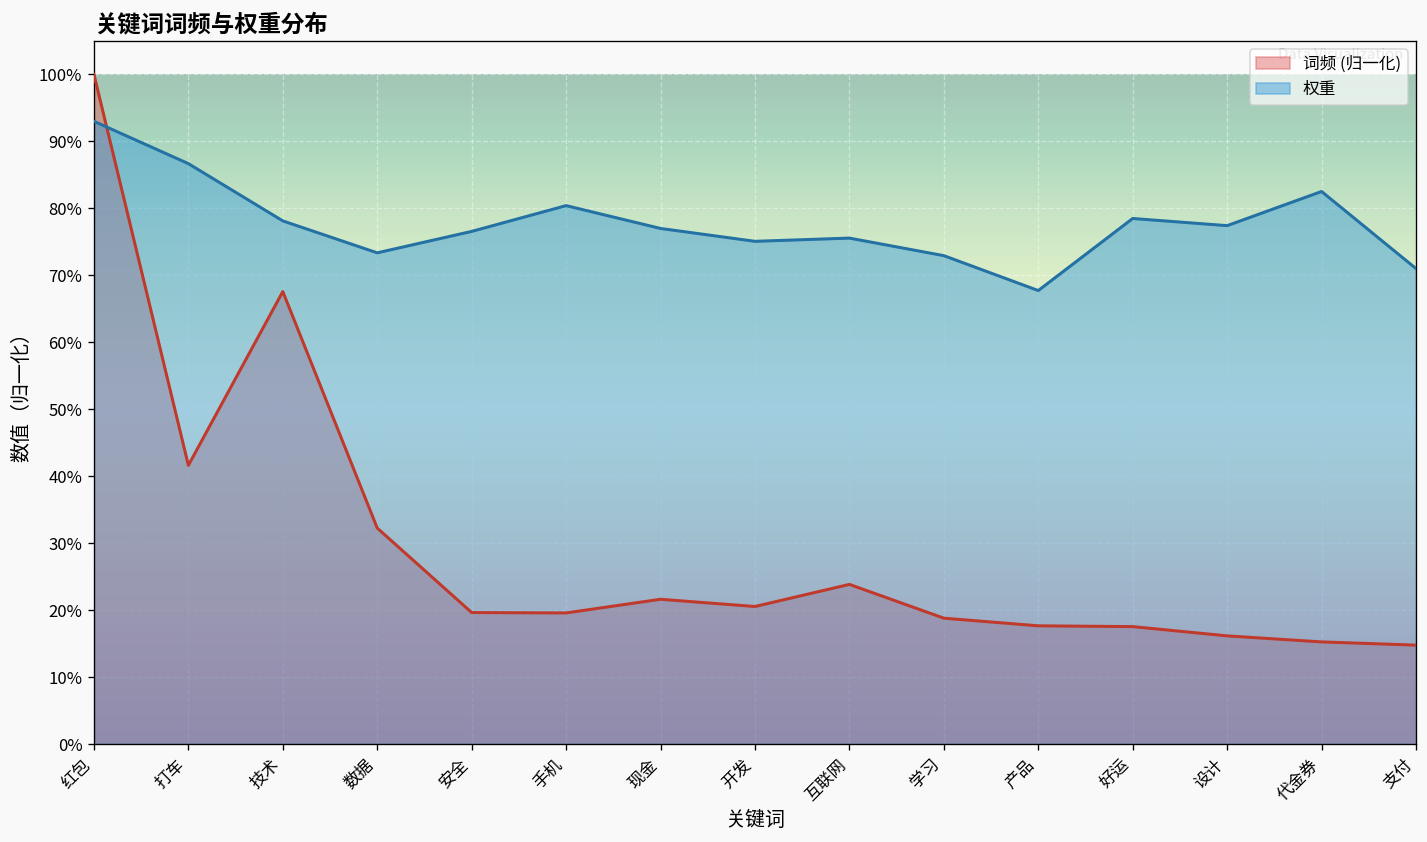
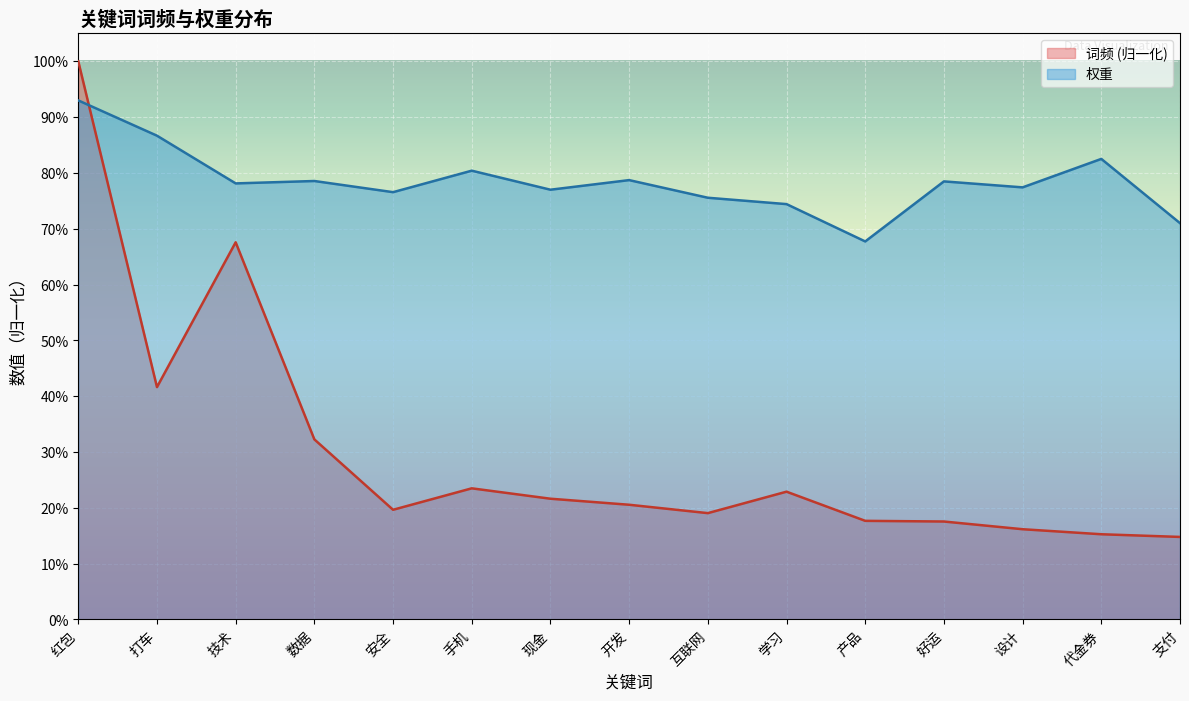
  {
    "词频 (归一化)": {
      "红包": "100%",
      "打车": "42%",
      "技术": "68%",
      "数据": "32%",
      "安全": "20%",
-     "手机": "20%",
+     "手机": "23%",
      "现金": "22%",
      "开发": "21%",
-     "互联网": "24%",
-     "学习": "19%",
+     "互联网": "19%",
+     "学习": "23%",
      "产品": "18%",
      "好运": "18%",
      "设计": "16%",
      "代金券": "15%",
      "支付": "15%"
    },
    "权重": {
      "红包": "93%",
      "打车": "87%",
      "技术": "78%",
-     "数据": "73%",
+     "数据": "79%",
      "安全": "77%",
      "手机": "80%",
      "现金": "77%",
-     "开发": "75%",
+     "开发": "79%",
      "互联网": "76%",
-     "学习": "73%",
+     "学习": "74%",
      "产品": "68%",
      "好运": "78%",
      "设计": "77%",
      "代金券": "83%",
      "支付": "71%"
    }
  }
